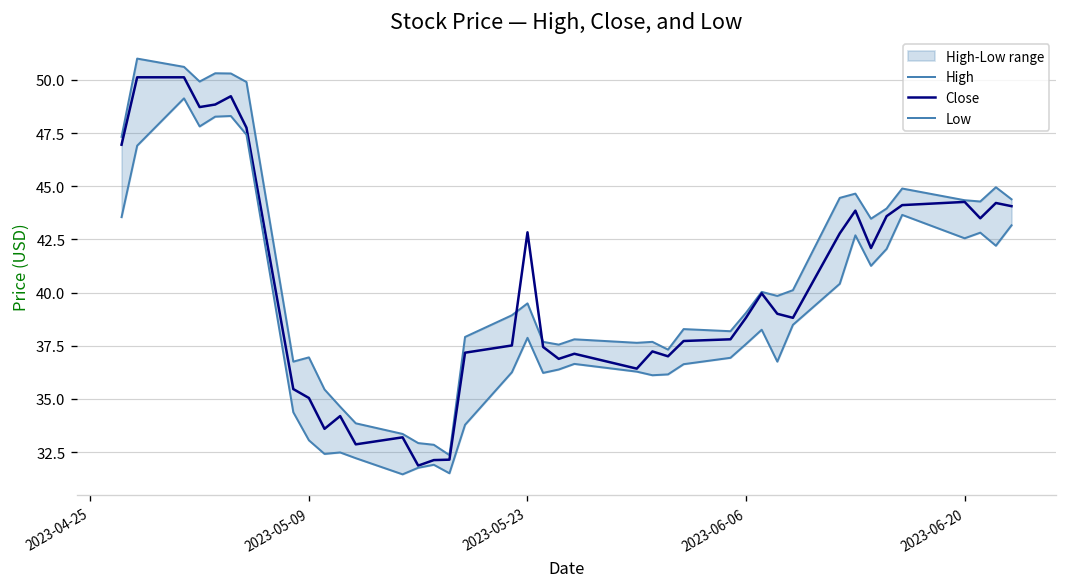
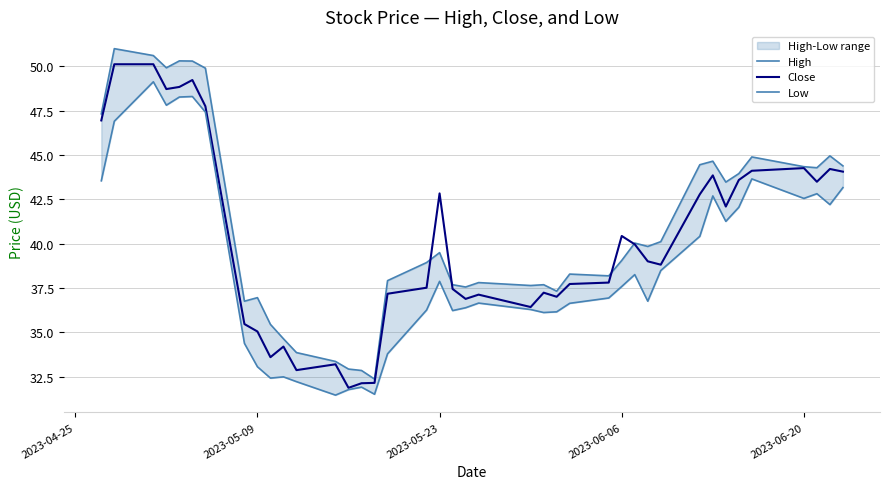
  {
    "Close": {
      "2023-05-09": 35.0,
      "2023-05-23": 42.8,
-     "2023-06-06": 38.8
+     "2023-06-06": 40.4
    }
  }
